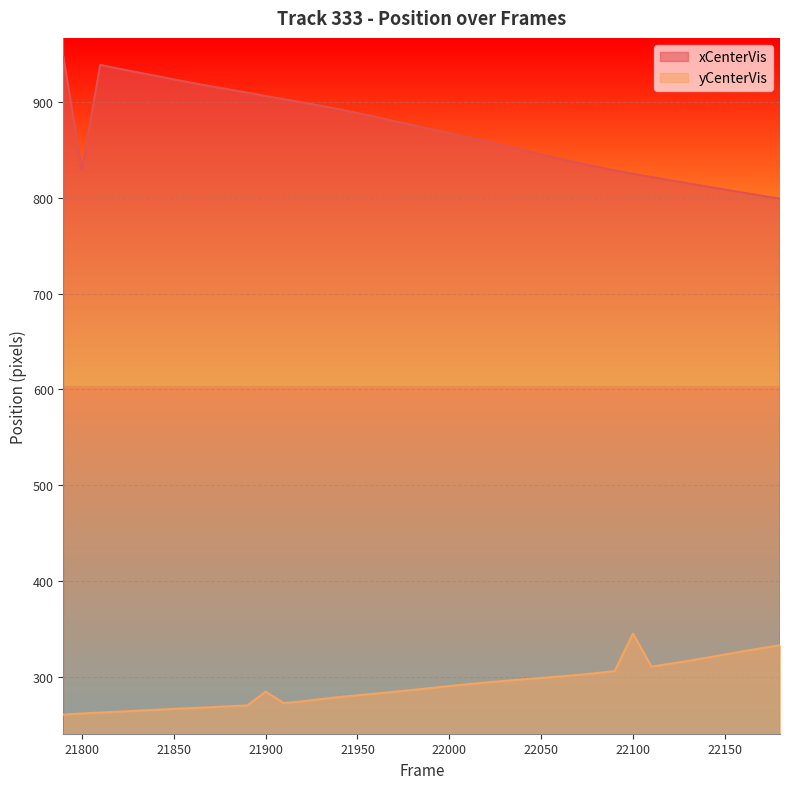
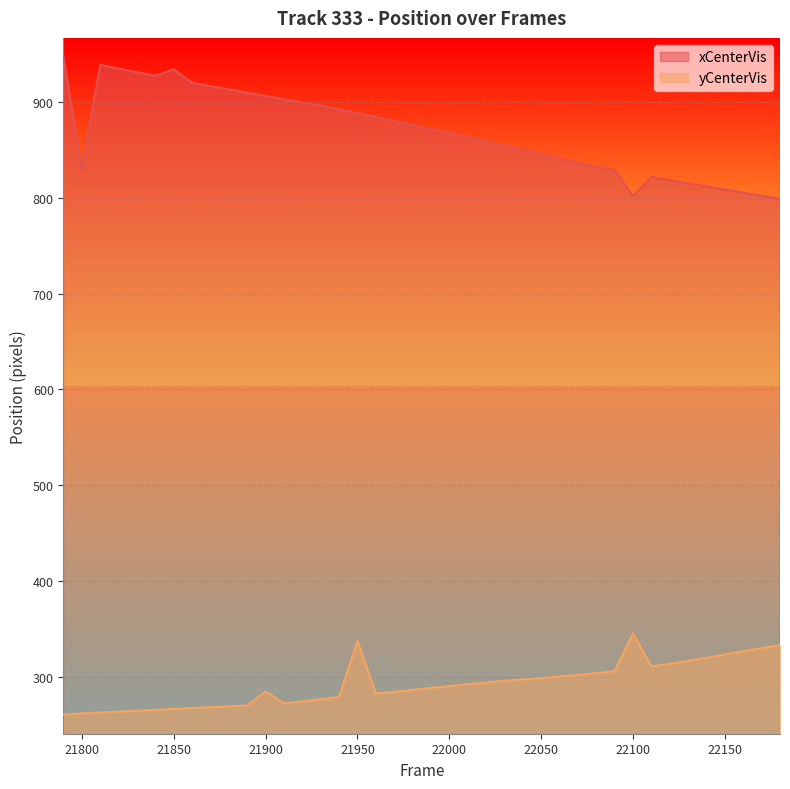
  {
    "xCenterVis": {
      "21800": 830,
-     "21850": 920,
+     "21850": 930,
      "21900": 910,
      "21950": 890,
      "22000": 870,
      "22050": 850,
-     "22100": 830,
+     "22100": 800,
      "22150": 810
    },
    "yCenterVis": {
      "21800": 260,
      "21850": 270,
      "21900": 280,
-     "21950": 280,
+     "21950": 340,
      "22000": 290,
      "22050": 300,
      "22100": 350,
      "22150": 320
    }
  }
